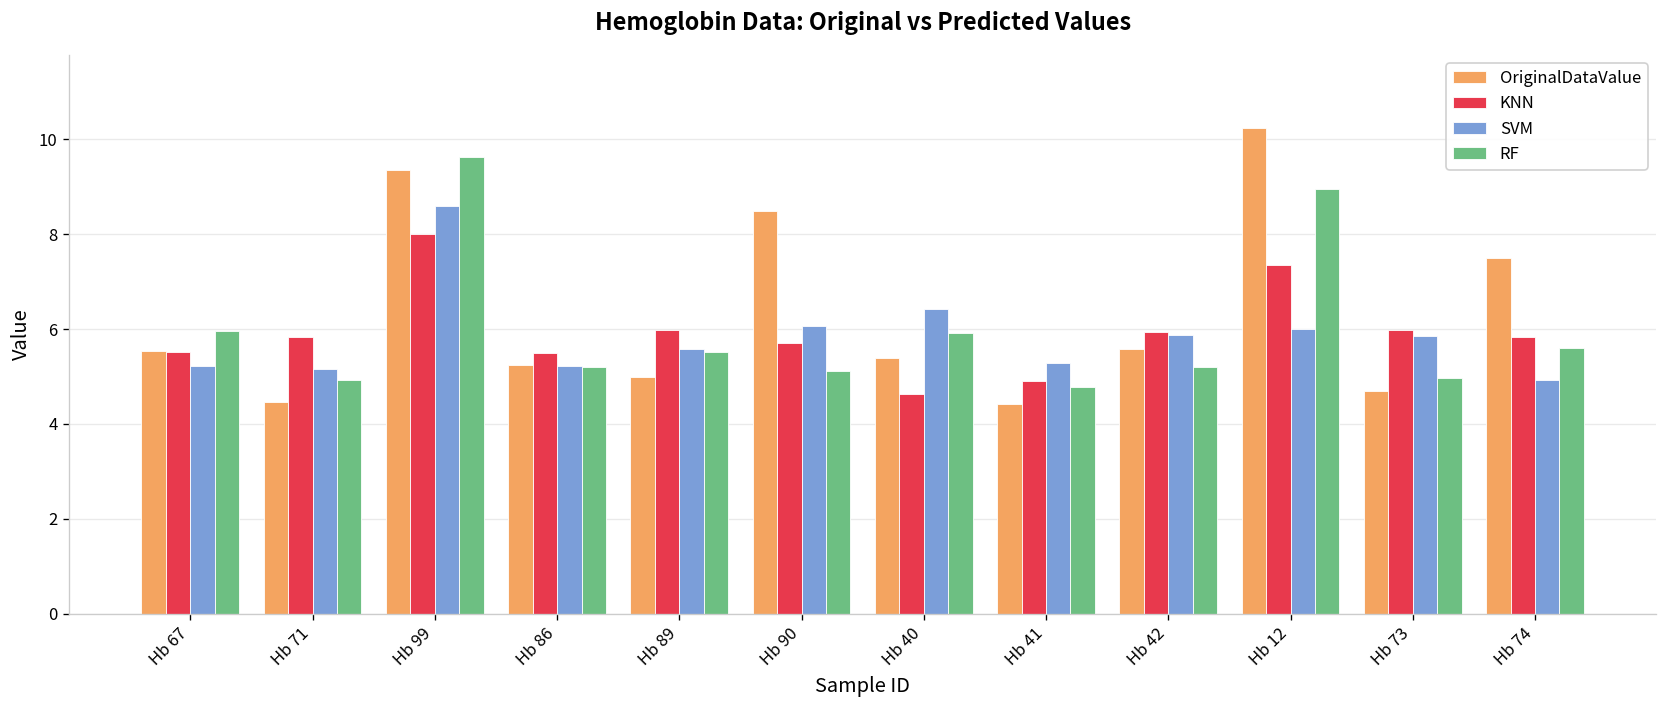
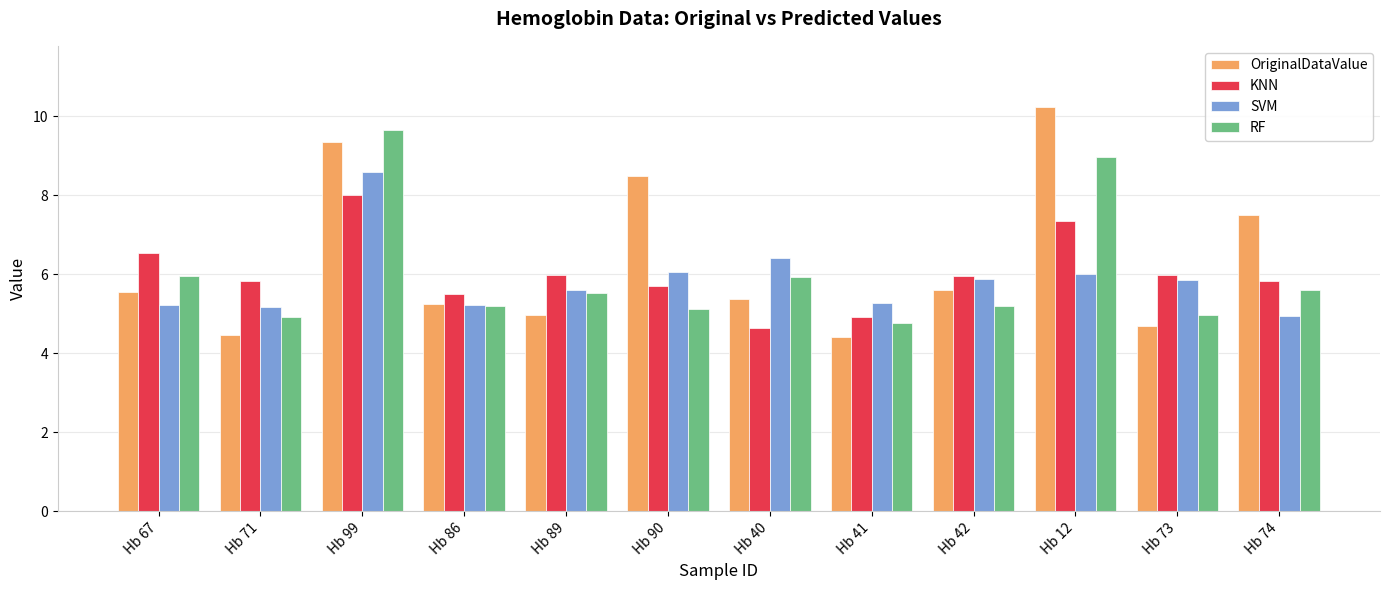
  {
    "OriginalDataValue": {
      "Hb 67": 5.5,
      "Hb 71": 4.5,
      "Hb 99": 9.4,
      "Hb 86": 5.2,
      "Hb 89": 5.0,
      "Hb 90": 8.5,
      "Hb 40": 5.4,
      "Hb 41": 4.4,
      "Hb 42": 5.6,
      "Hb 12": 10.2,
      "Hb 73": 4.7,
      "Hb 74": 7.5
    },
    "KNN": {
-     "Hb 67": 5.5,
+     "Hb 67": 6.5,
      "Hb 71": 5.8,
      "Hb 99": 8.0,
      "Hb 86": 5.5,
      "Hb 89": 6.0,
      "Hb 90": 5.7,
      "Hb 40": 4.6,
      "Hb 41": 4.9,
      "Hb 42": 5.9,
      "Hb 12": 7.3,
      "Hb 73": 6.0,
      "Hb 74": 5.8
    },
    "SVM": {
      "Hb 67": 5.2,
      "Hb 71": 5.2,
      "Hb 99": 8.6,
      "Hb 86": 5.2,
      "Hb 89": 5.6,
      "Hb 90": 6.1,
      "Hb 40": 6.4,
      "Hb 41": 5.3,
      "Hb 42": 5.9,
      "Hb 12": 6.0,
      "Hb 73": 5.9,
      "Hb 74": 4.9
    },
    "RF": {
      "Hb 67": 5.9,
      "Hb 71": 4.9,
      "Hb 99": 9.6,
      "Hb 86": 5.2,
      "Hb 89": 5.5,
      "Hb 90": 5.1,
      "Hb 40": 5.9,
      "Hb 41": 4.8,
      "Hb 42": 5.2,
      "Hb 12": 9.0,
      "Hb 73": 5.0,
      "Hb 74": 5.6
    }
  }
